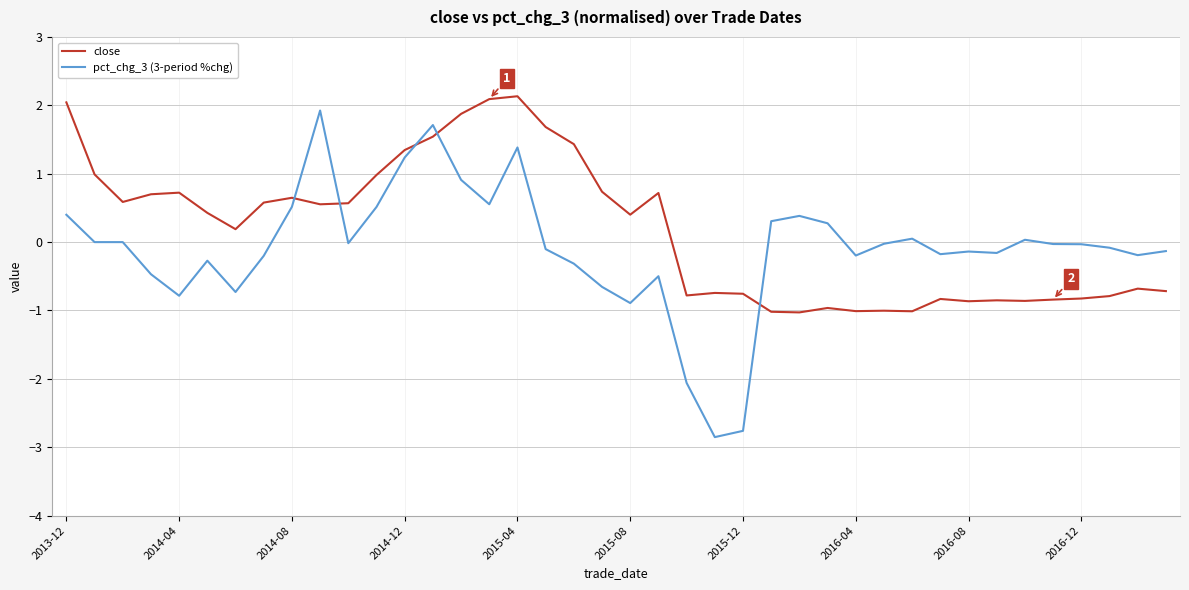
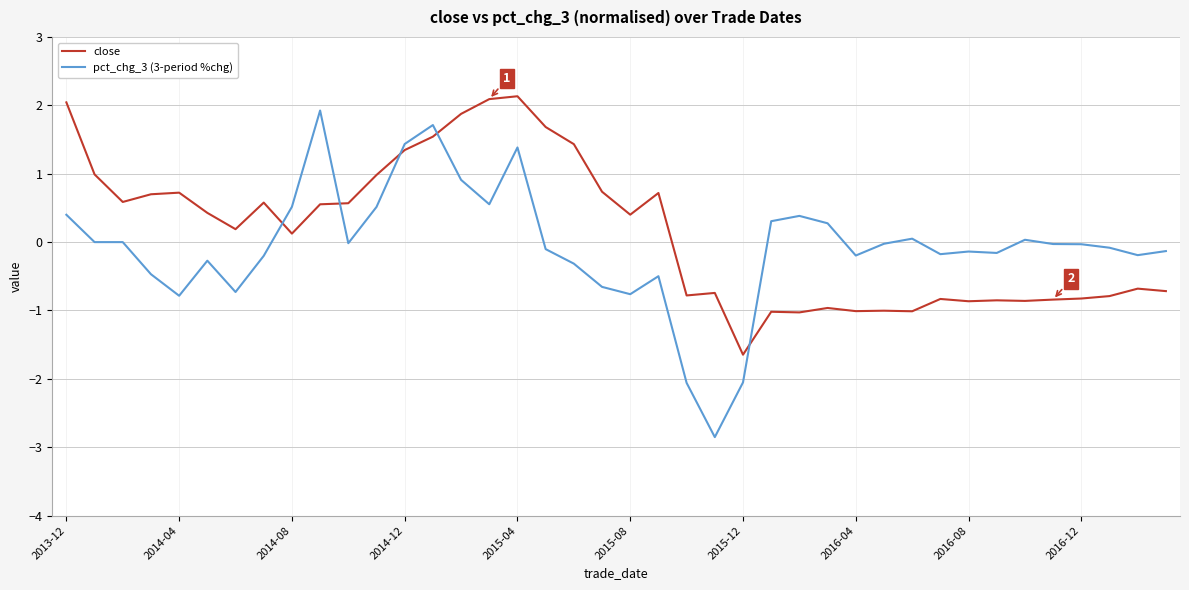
  {
    "close": {
      "2013-12": 2.0,
      "2014-04": 0.7,
-     "2014-08": 0.6,
+     "2014-08": 0.1,
      "2014-12": 1.3,
      "2015-04": 2.1,
      "2015-08": 0.4,
-     "2015-12": -0.8,
+     "2015-12": -1.6,
      "2016-04": -1.0,
      "2016-08": -0.9,
      "2016-12": -0.8
    },
    "pct_chg_3 (3-period %chg)": {
      "2013-12": 0.4,
      "2014-04": -0.8,
      "2014-08": 0.5,
-     "2014-12": 1.2,
+     "2014-12": 1.4,
      "2015-04": 1.4,
-     "2015-08": -0.9,
-     "2015-12": -2.8,
+     "2015-08": -0.8,
+     "2015-12": -2.1,
      "2016-04": -0.2,
      "2016-08": -0.1,
      "2016-12": 0.0
    }
  }
